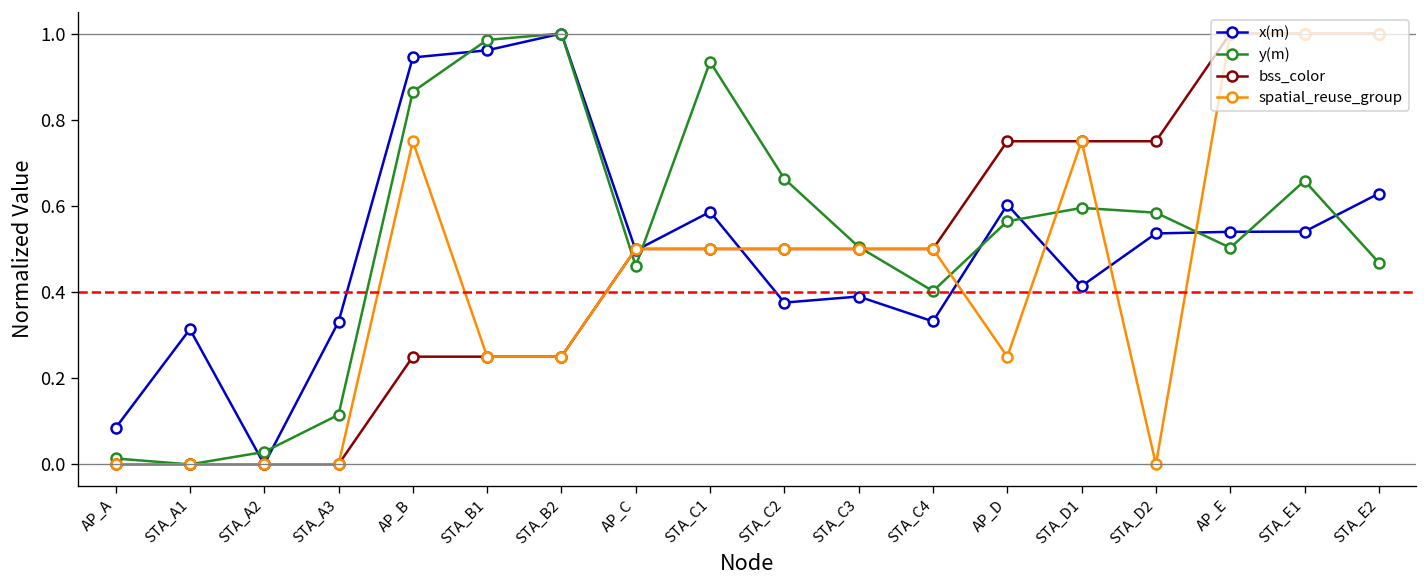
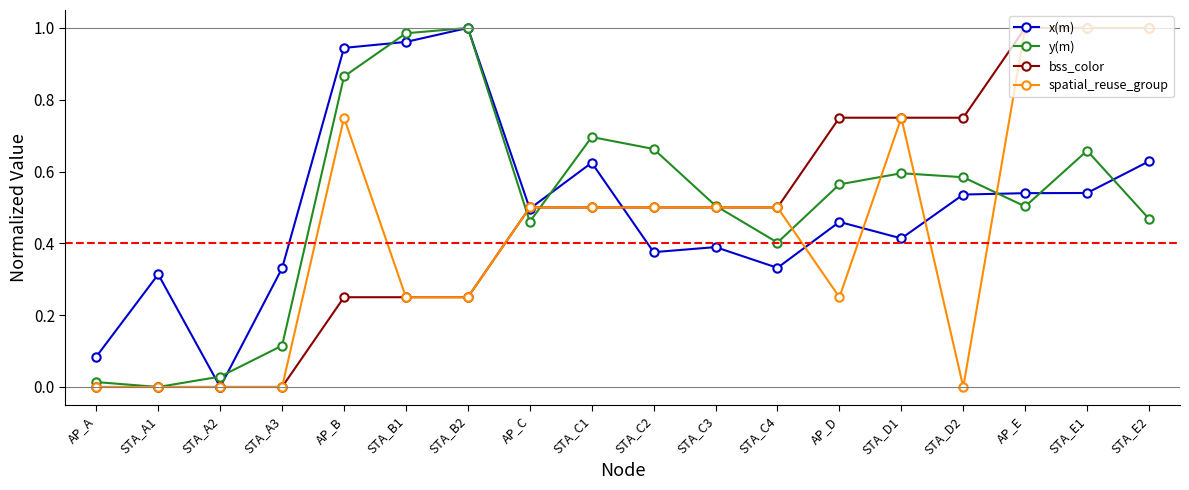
  {
    "x(m)": {
      "AP_A": 0.08,
      "STA_A1": 0.31,
      "STA_A3": 0.33,
      "AP_B": 0.94,
      "STA_B1": 0.96,
-     "STA_C1": 0.59,
+     "STA_C1": 0.62,
      "STA_C2": 0.38,
      "STA_C3": 0.39,
      "STA_C4": 0.33,
-     "AP_D": 0.60,
+     "AP_D": 0.46,
      "STA_D1": 0.41,
      "STA_D2": 0.54,
      "AP_E": 0.54,
      "STA_E1": 0.54,
      "STA_E2": 0.63
    },
    "y(m)": {
      "AP_A": 0.01,
      "STA_A2": 0.03,
      "STA_A3": 0.12,
      "AP_B": 0.86,
      "STA_B1": 0.99,
      "AP_C": 0.46,
-     "STA_C1": 0.93,
+     "STA_C1": 0.70,
      "STA_C2": 0.66,
      "STA_C4": 0.40,
      "AP_D": 0.56,
      "STA_D1": 0.60,
      "STA_D2": 0.58,
      "AP_E": 0.50,
      "STA_E1": 0.66,
      "STA_E2": 0.47
    },
    "bss_color": {
      "AP_B": 0.25,
      "AP_D": 0.75,
      "STA_D2": 0.75
    },
    "spatial_reuse_group": {
      "AP_B": 0.75,
      "AP_D": 0.25,
      "STA_D2": 0.00
    }
  }
